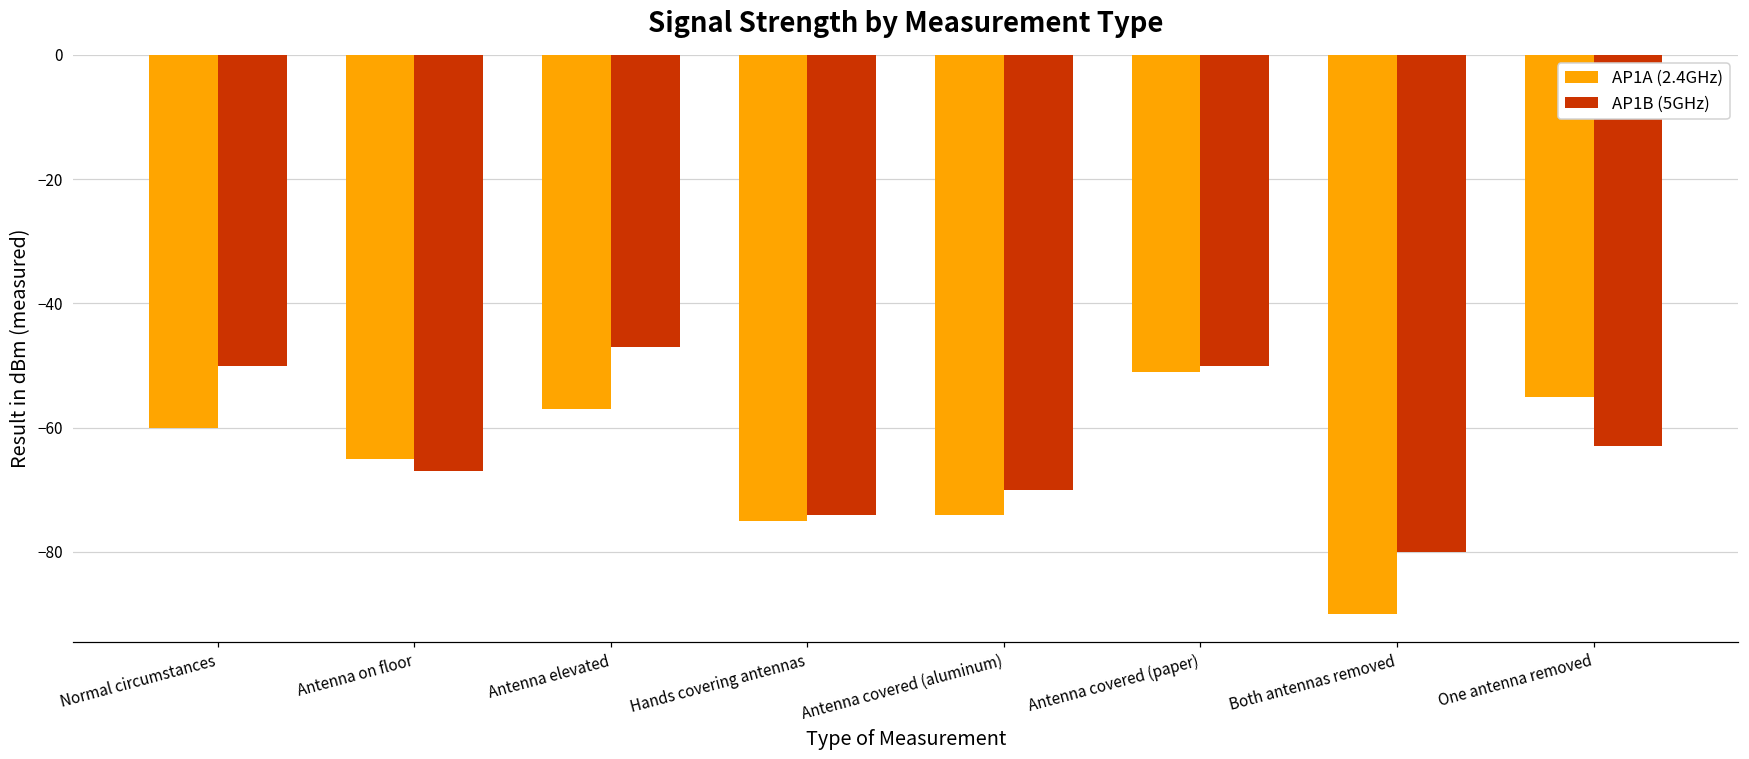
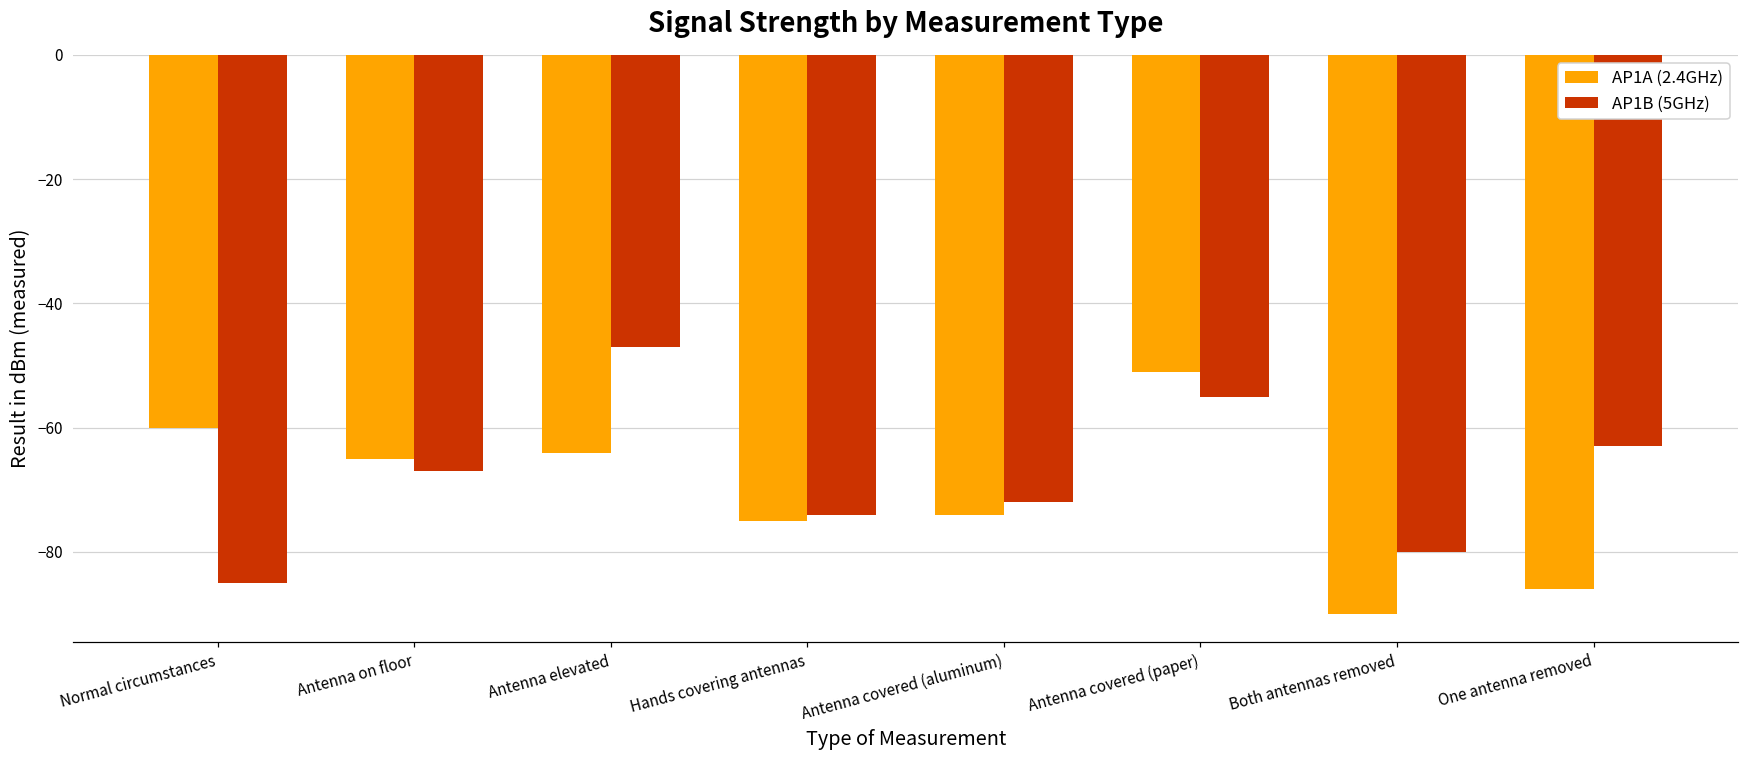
  {
    "AP1A (2.4GHz)": {
      "Normal circumstances": -60,
      "Antenna on floor": -65,
-     "Antenna elevated": -57,
+     "Antenna elevated": -64,
      "Hands covering antennas": -75,
      "Antenna covered (aluminum)": -74,
      "Antenna covered (paper)": -51,
      "Both antennas removed": -90,
-     "One antenna removed": -55
+     "One antenna removed": -86
    },
    "AP1B (5GHz)": {
-     "Normal circumstances": -50,
+     "Normal circumstances": -85,
      "Antenna on floor": -67,
      "Antenna elevated": -47,
      "Hands covering antennas": -74,
-     "Antenna covered (aluminum)": -70,
-     "Antenna covered (paper)": -50,
+     "Antenna covered (aluminum)": -72,
+     "Antenna covered (paper)": -55,
      "Both antennas removed": -80,
      "One antenna removed": -63
    }
  }
